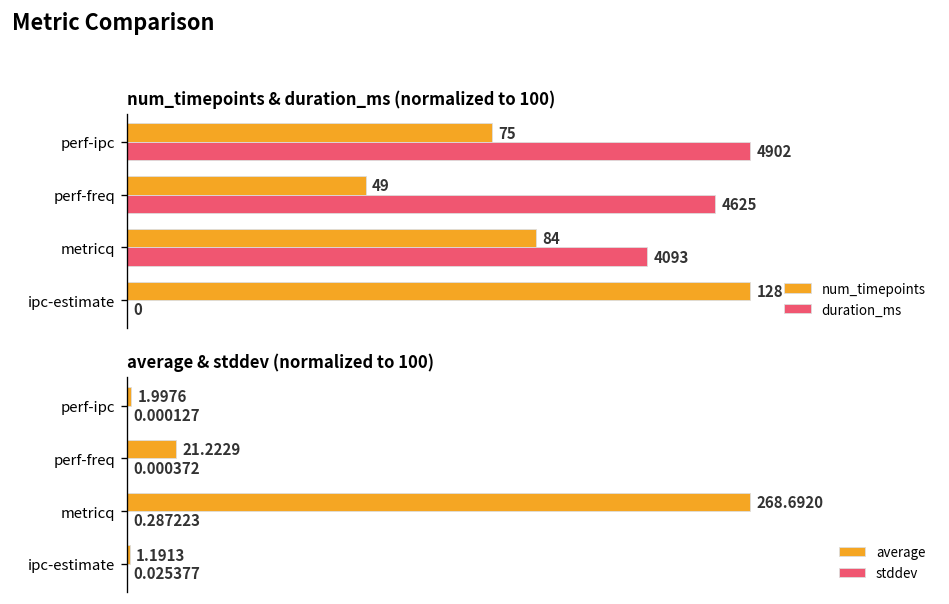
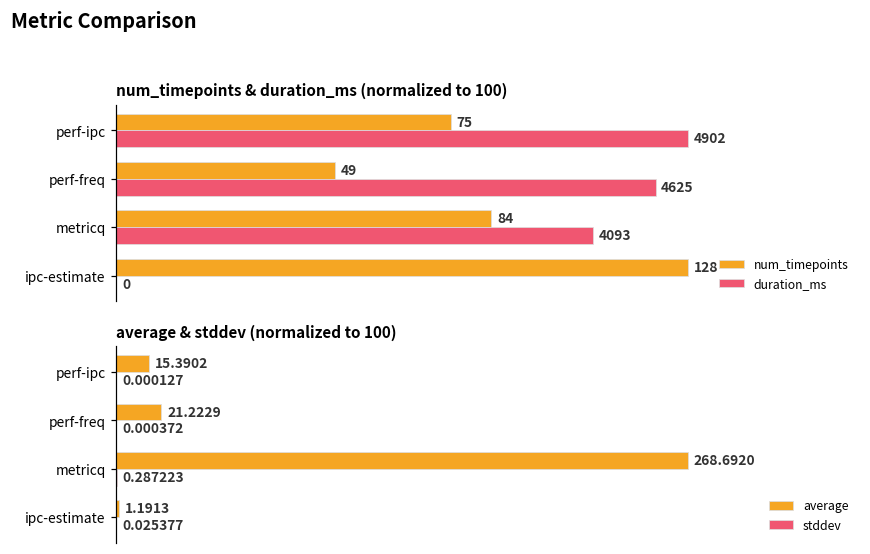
  {
    "num_timepoints & duration_ms (normalized to 100)": {
      "duration_ms": {
        "ipc-estimate": 0
      }
    },
    "average & stddev (normalized to 100)": {
      "average": {
-       "perf-ipc": 1.9976
+       "perf-ipc": 15.3902
      }
    }
  }
